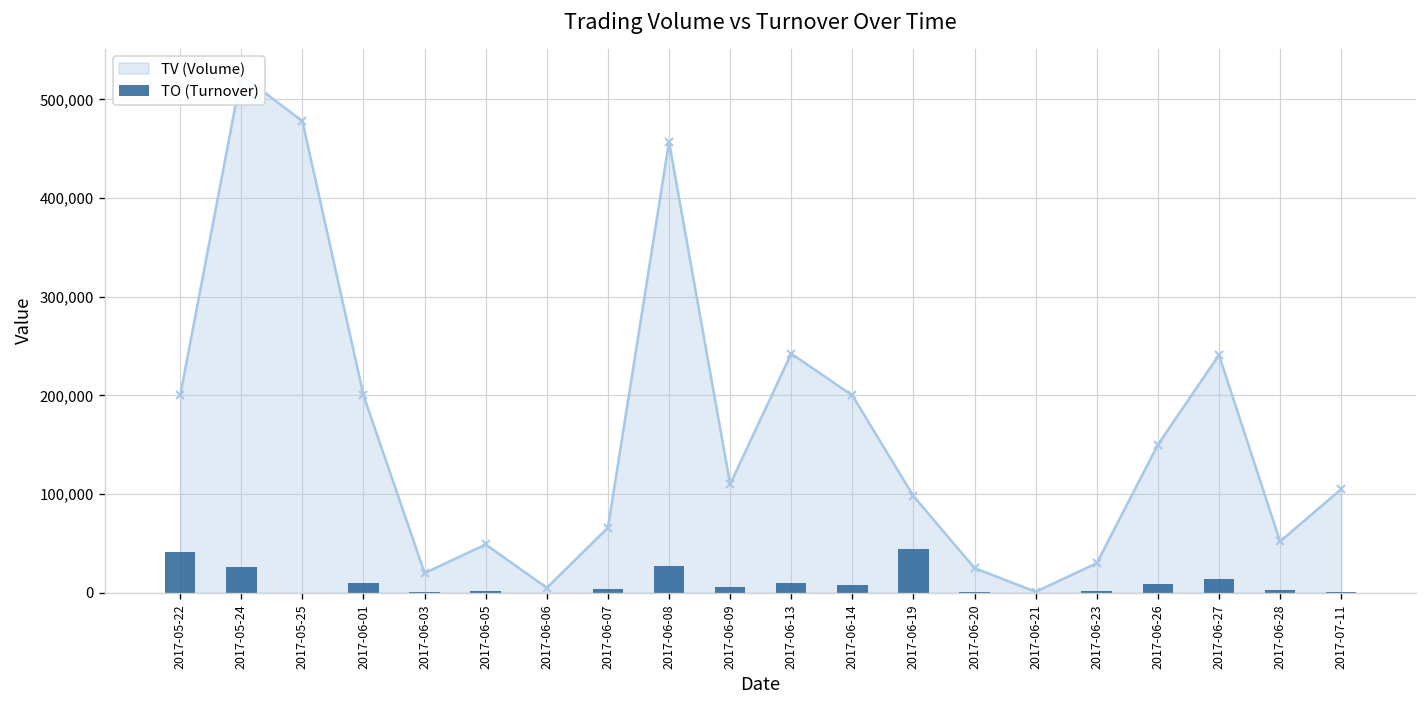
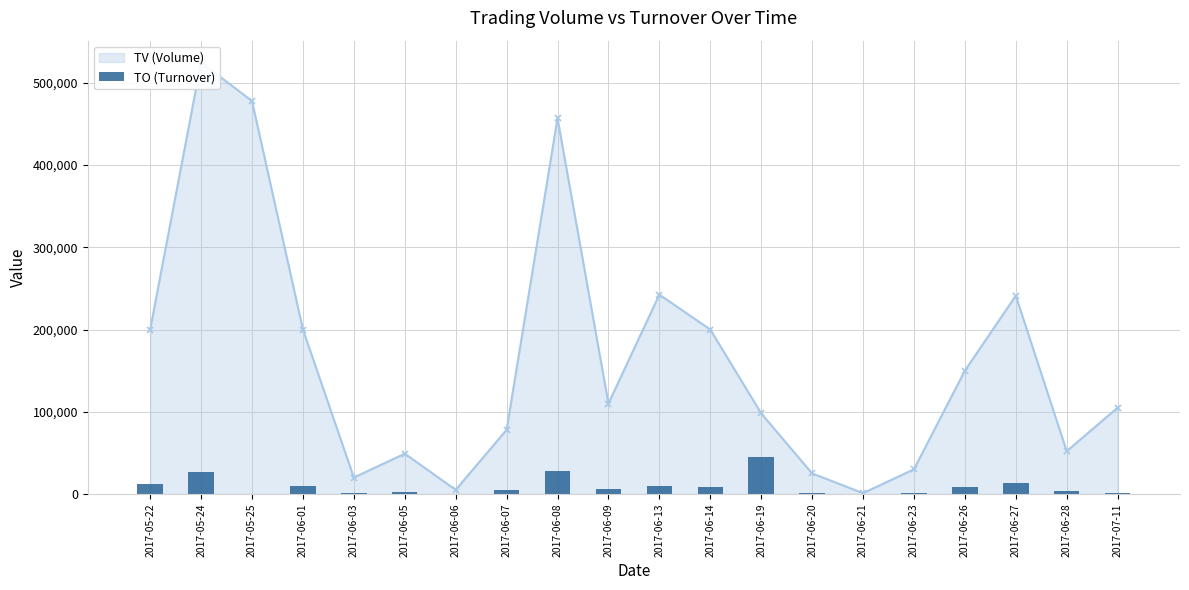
  {
    "TO (Turnover)": {
-     "2017-05-22": "40,000",
+     "2017-05-22": "10,000",
      "2017-05-24": "30,000",
      "2017-06-01": "10,000",
      "2017-06-07": "0",
      "2017-06-08": "30,000",
      "2017-06-09": "10,000",
      "2017-06-13": "10,000",
      "2017-06-14": "10,000",
      "2017-06-19": "40,000",
      "2017-06-26": "10,000",
      "2017-06-27": "10,000",
      "2017-06-28": "0"
    },
    "TV (Volume)": {
      "2017-05-22": "200,000",
      "2017-05-25": "480,000",
      "2017-06-01": "200,000",
      "2017-06-03": "20,000",
      "2017-06-05": "50,000",
      "2017-06-06": "10,000",
-     "2017-06-07": "70,000",
+     "2017-06-07": "80,000",
      "2017-06-08": "460,000",
      "2017-06-09": "110,000",
      "2017-06-13": "240,000",
      "2017-06-14": "200,000",
      "2017-06-19": "100,000",
      "2017-06-20": "30,000",
      "2017-06-21": "0",
      "2017-06-23": "30,000",
      "2017-06-26": "150,000",
      "2017-06-27": "240,000",
      "2017-06-28": "50,000",
      "2017-07-11": "110,000"
    }
  }
